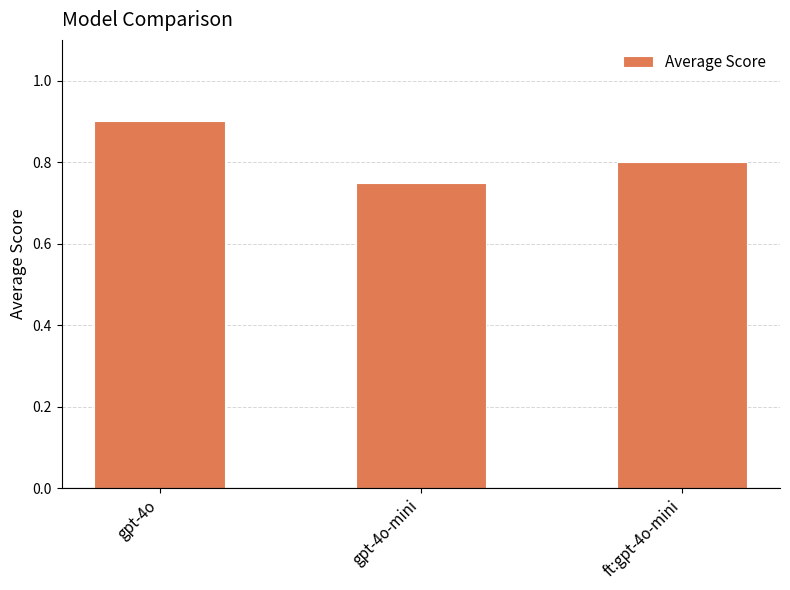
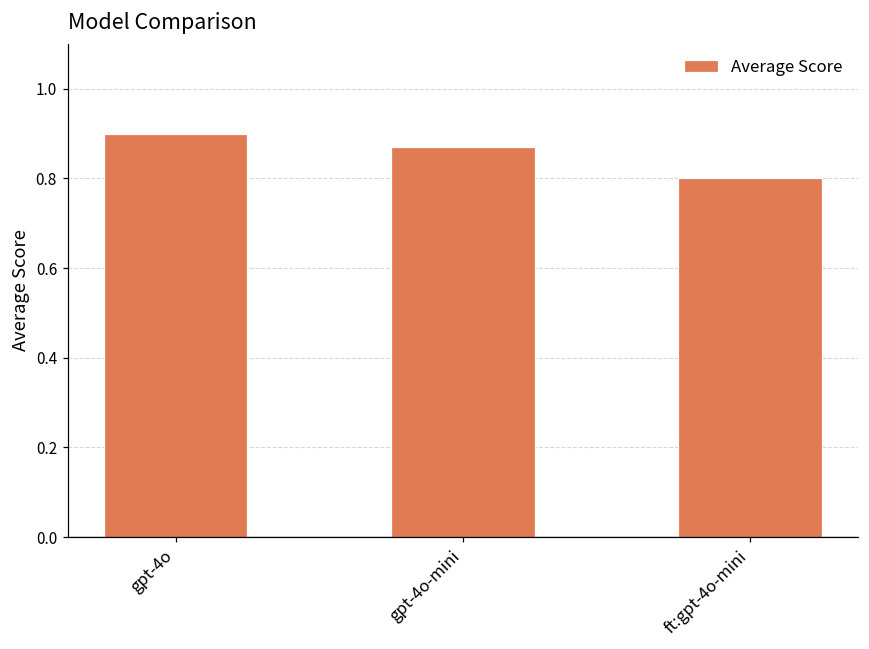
  {
    "gpt-4o": 0.90,
-   "gpt-4o-mini": 0.75,
+   "gpt-4o-mini": 0.87,
    "ft:gpt-4o-mini": 0.80
  }
